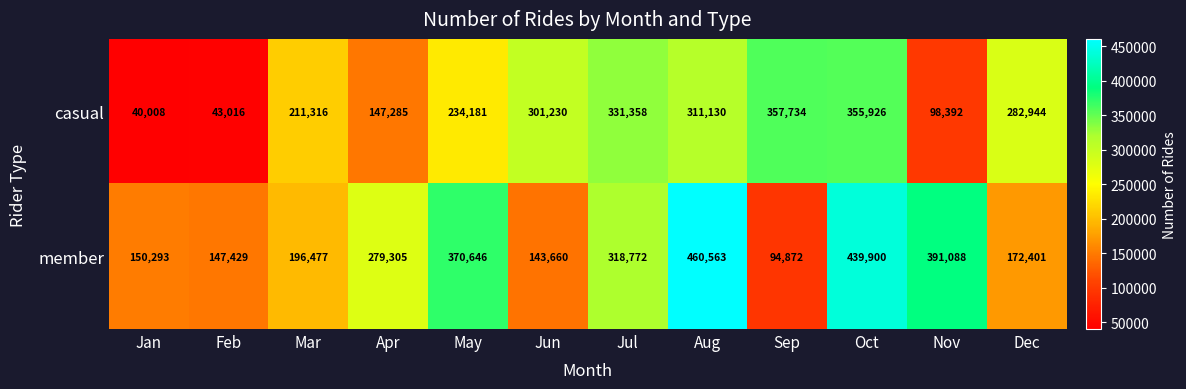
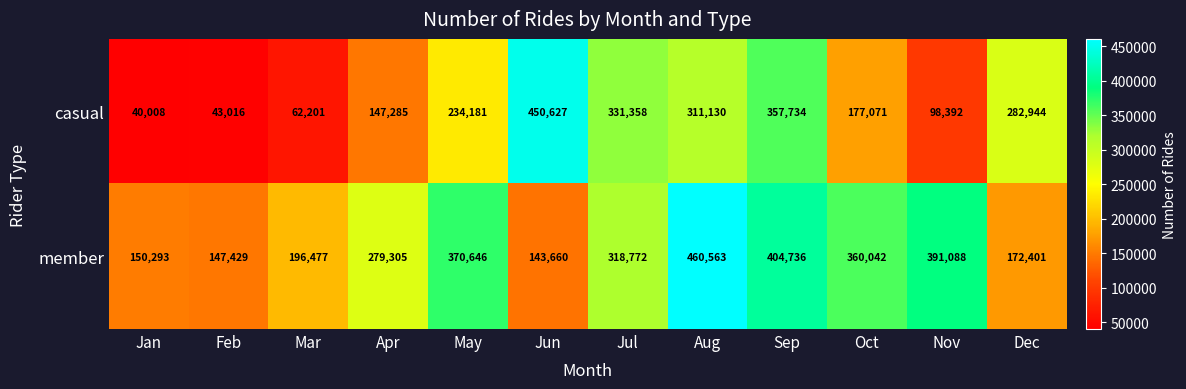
  {
    "casual": {
      "Jan": "40,008",
      "Feb": "43,016",
-     "Mar": "211,316",
+     "Mar": "62,201",
      "Apr": "147,285",
      "May": "234,181",
-     "Jun": "301,230",
+     "Jun": "450,627",
      "Jul": "331,358",
      "Aug": "311,130",
      "Sep": "357,734",
-     "Oct": "355,926",
+     "Oct": "177,071",
      "Nov": "98,392",
      "Dec": "282,944"
    },
    "member": {
      "Jan": "150,293",
      "Feb": "147,429",
      "Mar": "196,477",
      "Apr": "279,305",
      "May": "370,646",
      "Jun": "143,660",
      "Jul": "318,772",
      "Aug": "460,563",
-     "Sep": "94,872",
-     "Oct": "439,900",
+     "Sep": "404,736",
+     "Oct": "360,042",
      "Nov": "391,088",
      "Dec": "172,401"
    }
  }
